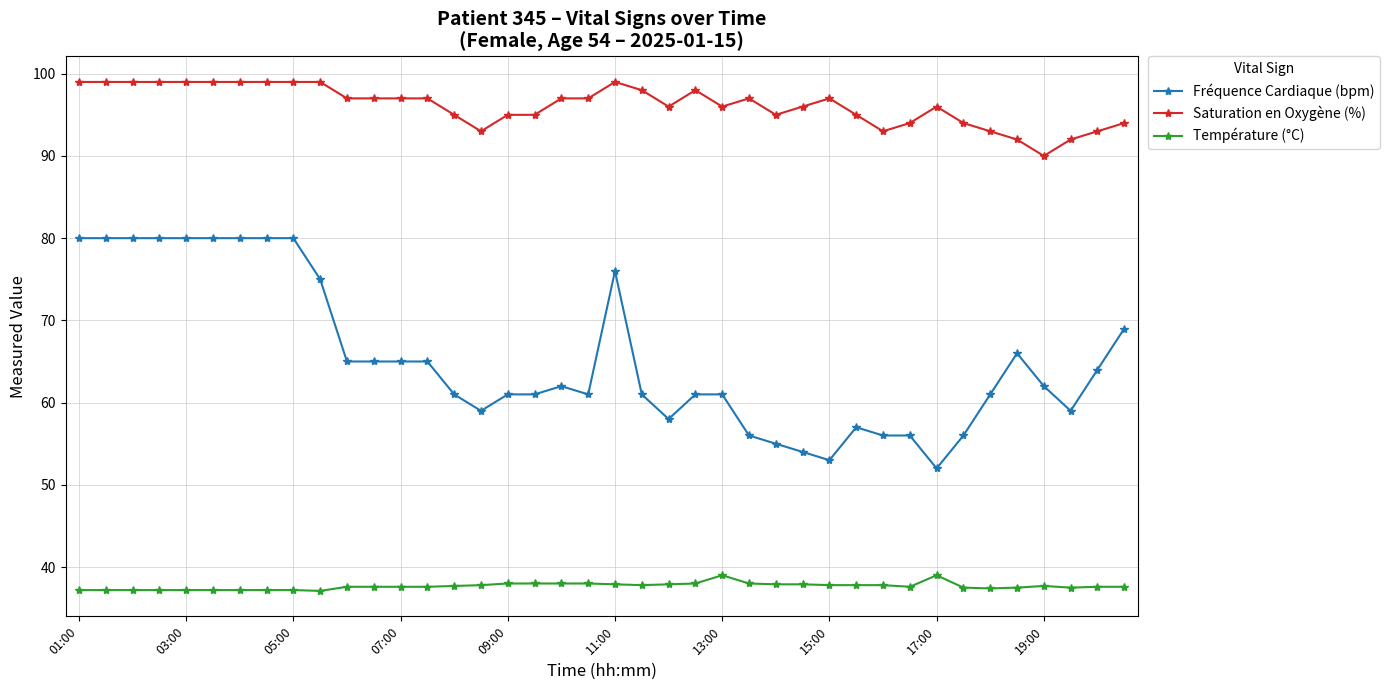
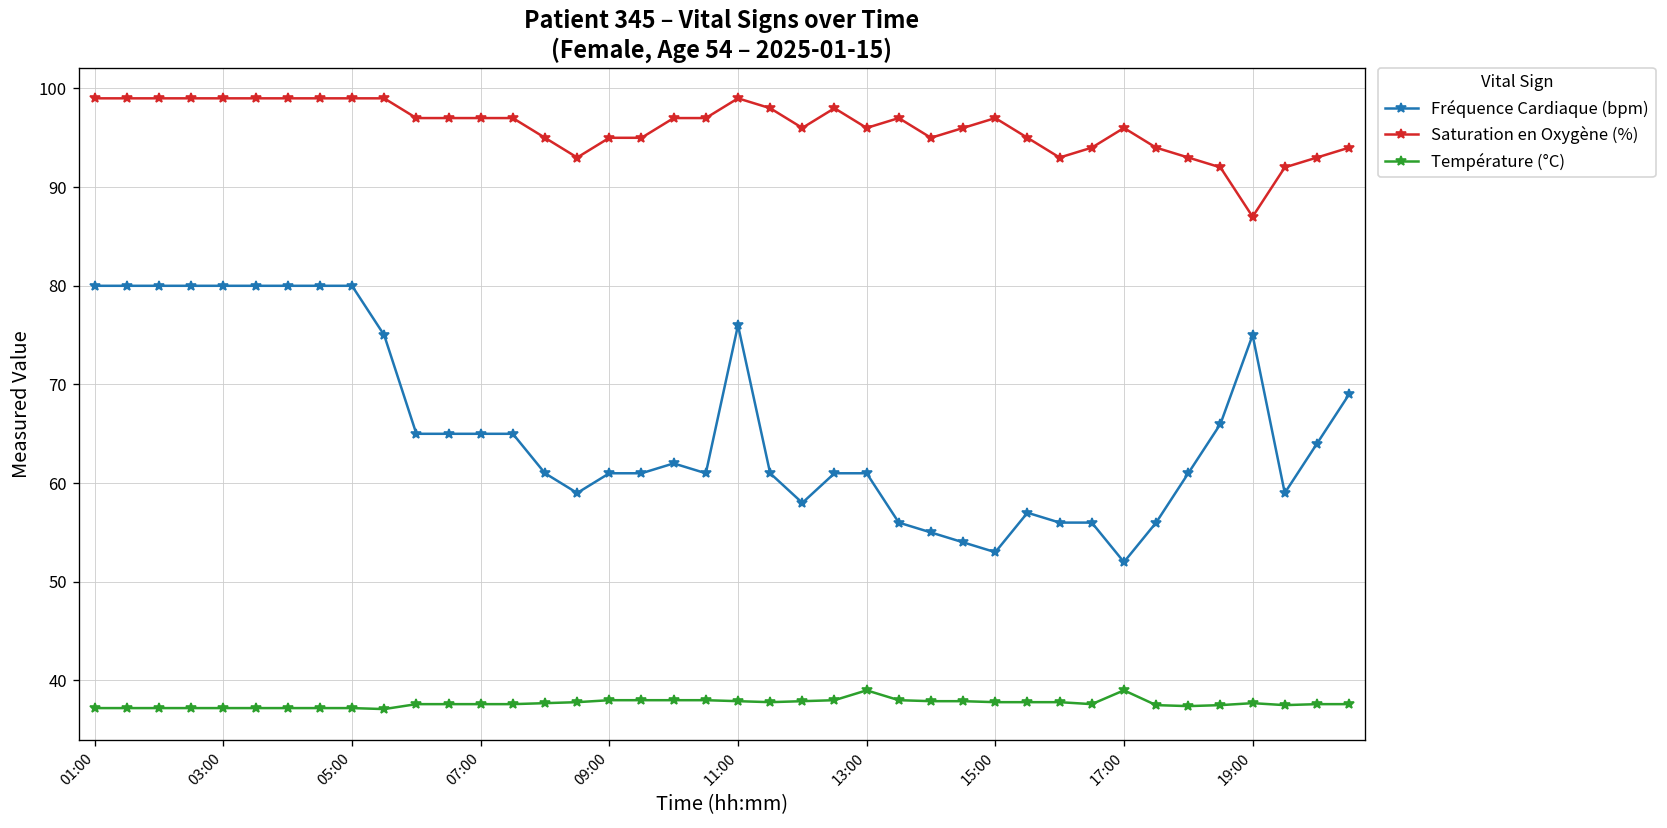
  {
    "Fréquence Cardiaque (bpm)": {
      "01:00": 80,
      "03:00": 80,
      "05:00": 80,
      "07:00": 65,
      "09:00": 61,
      "11:00": 76,
      "13:00": 61,
      "15:00": 53,
      "17:00": 52,
-     "19:00": 62
+     "19:00": 75
    },
    "Saturation en Oxygène (%)": {
      "01:00": 99,
      "03:00": 99,
      "05:00": 99,
      "07:00": 97,
      "09:00": 95,
      "11:00": 99,
      "13:00": 96,
      "15:00": 97,
      "17:00": 96,
-     "19:00": 90
+     "19:00": 87
    },
    "Température (°C)": {
      "01:00": 37,
      "03:00": 37,
      "05:00": 37,
      "07:00": 38,
      "09:00": 38,
      "11:00": 38,
      "13:00": 39,
      "15:00": 38,
      "17:00": 39,
      "19:00": 38
    }
  }
